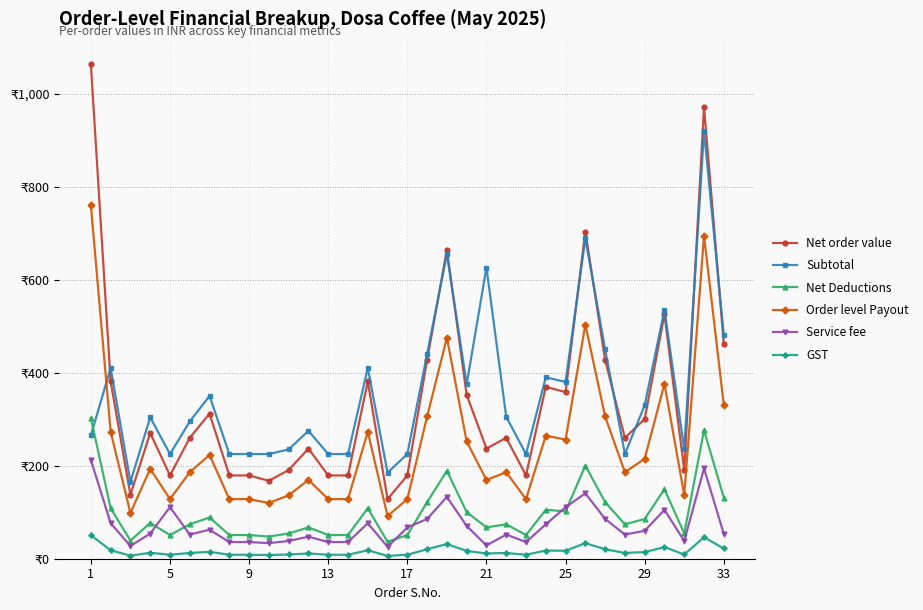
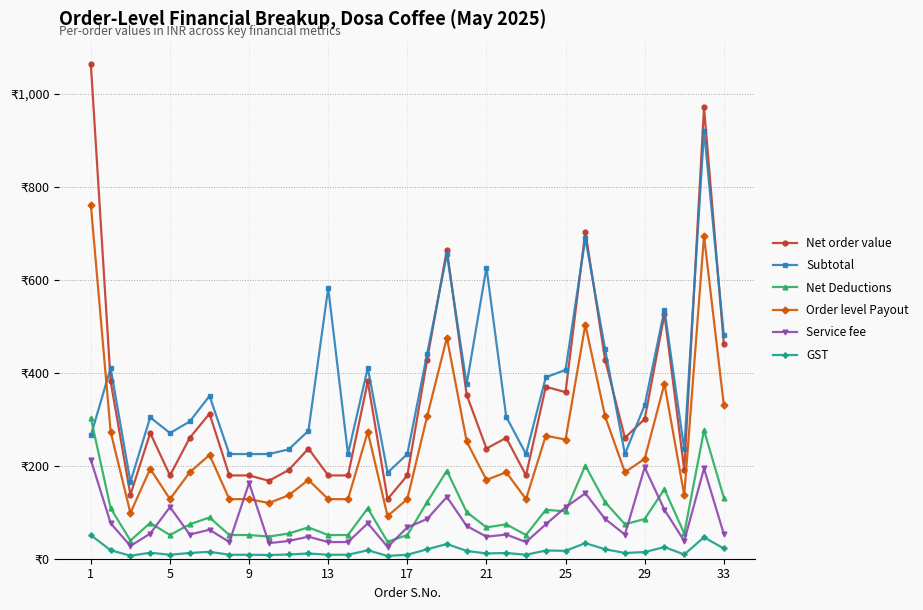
  {
    "Subtotal": {
      "1": "₹270",
-     "5": "₹230",
+     "5": "₹270",
      "9": "₹230",
-     "13": "₹230",
+     "13": "₹580",
      "17": "₹230",
      "21": "₹630",
-     "25": "₹380",
+     "25": "₹410",
      "29": "₹330",
      "33": "₹480"
    },
    "Service fee": {
      "1": "₹210",
      "5": "₹110",
-     "9": "₹40",
+     "9": "₹160",
      "13": "₹40",
      "17": "₹70",
-     "21": "₹30",
+     "21": "₹50",
      "25": "₹110",
-     "29": "₹60",
+     "29": "₹200",
      "33": "₹50"
    }
  }
